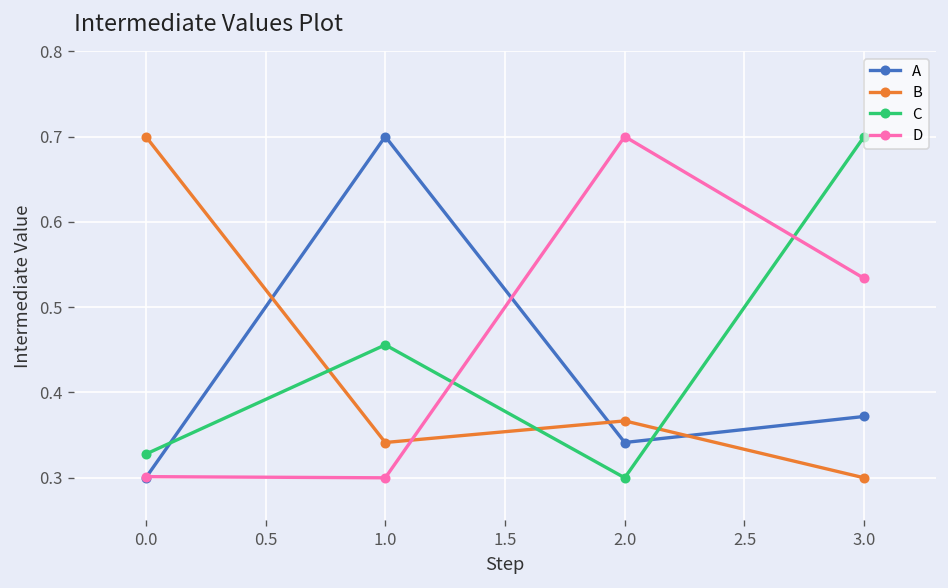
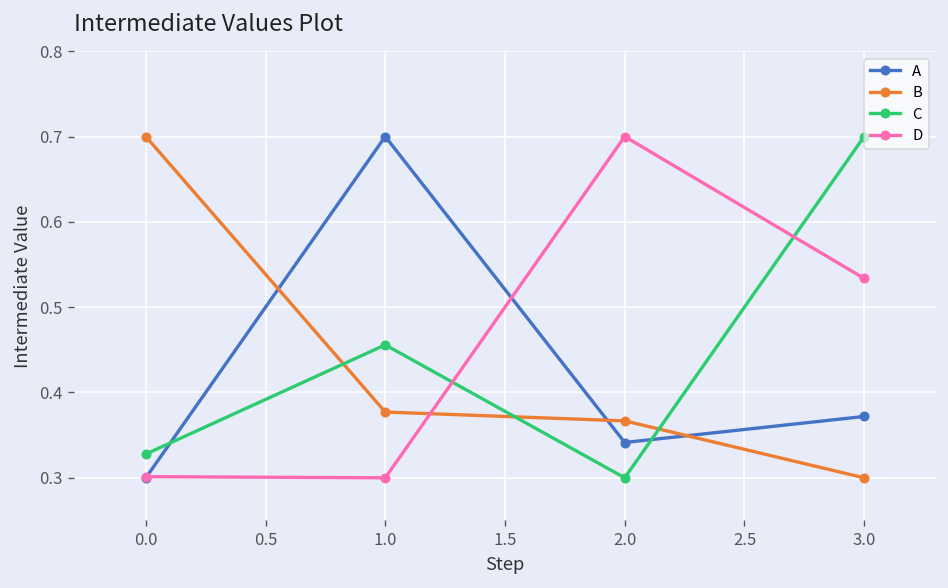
  {
    "A": {
      "1.0": 0.70,
      "2.0": 0.34,
      "3.0": 0.37
    },
    "B": {
      "0.0": 0.70,
-     "1.0": 0.34,
+     "1.0": 0.38,
      "2.0": 0.37,
      "3.0": 0.30
    },
    "C": {
      "0.0": 0.33,
      "1.0": 0.46,
      "2.0": 0.30
    },
    "D": {
      "1.0": 0.30,
      "2.0": 0.70,
      "3.0": 0.53
    }
  }
